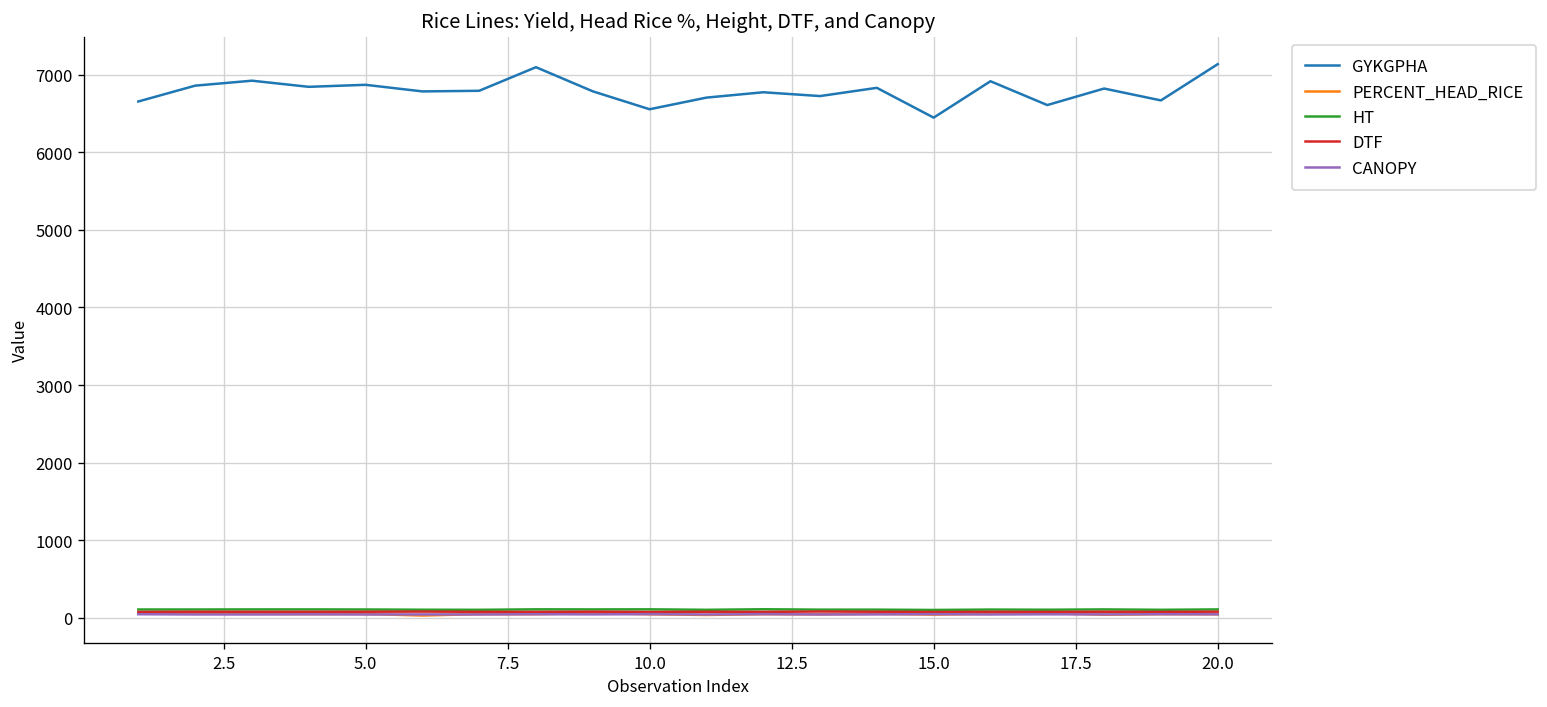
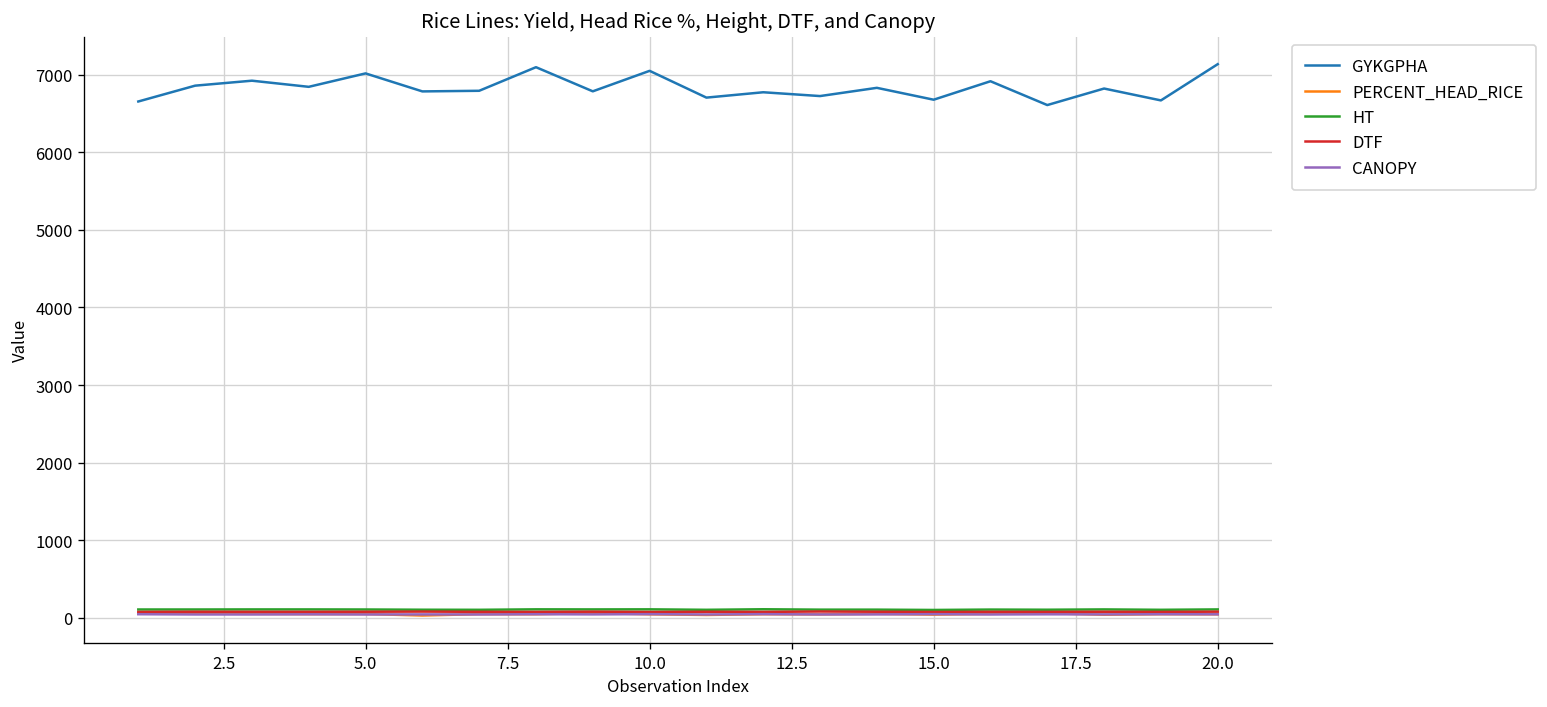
  {
    "GYKGPHA": {
-     "5.0": 6900,
-     "10.0": 6600,
-     "15.0": 6400,
+     "5.0": 7000,
+     "10.0": 7000,
+     "15.0": 6700,
      "20.0": 7100
    }
  }
